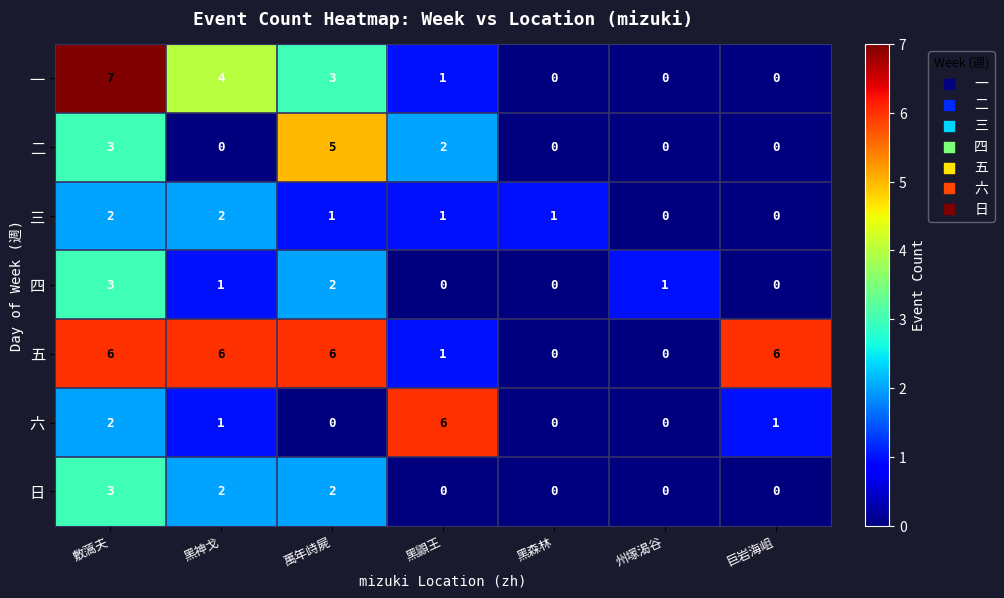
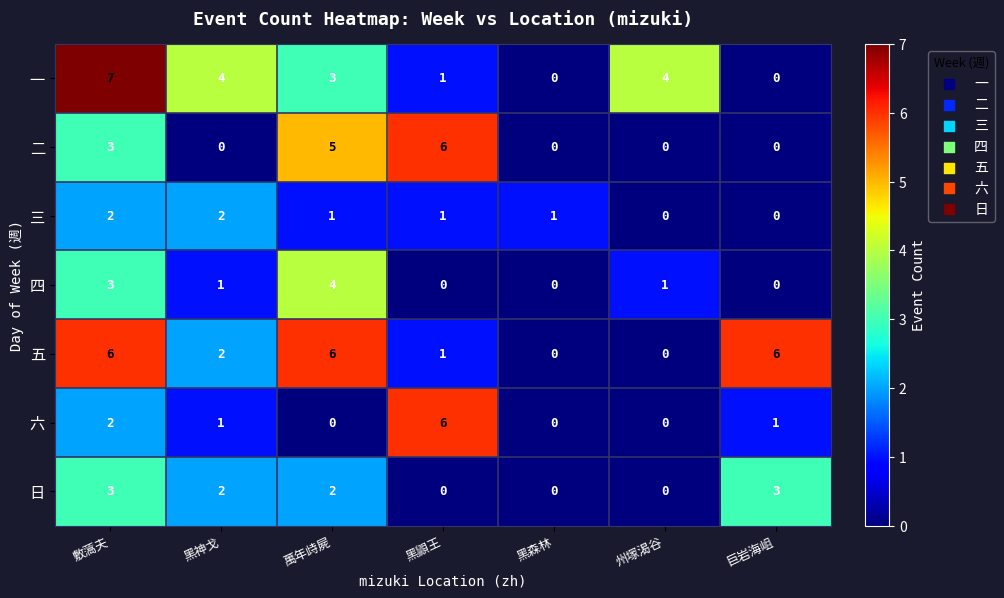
  {
    "一": {
      "敷薃夫": 7,
      "黑神戈": 4,
      "萬年歭屍": 3,
      "黑鼰王": 1,
      "黑森林": 0,
-     "州塜渴谷": 0,
+     "州塜渴谷": 4,
      "巨岩海岨": 0
    },
    "二": {
      "敷薃夫": 3,
      "黑神戈": 0,
      "萬年歭屍": 5,
-     "黑鼰王": 2,
+     "黑鼰王": 6,
      "黑森林": 0,
      "州塜渴谷": 0,
      "巨岩海岨": 0
    },
    "三": {
      "敷薃夫": 2,
      "黑神戈": 2,
      "萬年歭屍": 1,
      "黑鼰王": 1,
      "黑森林": 1,
      "州塜渴谷": 0,
      "巨岩海岨": 0
    },
    "四": {
      "敷薃夫": 3,
      "黑神戈": 1,
-     "萬年歭屍": 2,
+     "萬年歭屍": 4,
      "黑鼰王": 0,
      "黑森林": 0,
      "州塜渴谷": 1,
      "巨岩海岨": 0
    },
    "五": {
      "敷薃夫": 6,
-     "黑神戈": 6,
+     "黑神戈": 2,
      "萬年歭屍": 6,
      "黑鼰王": 1,
      "黑森林": 0,
      "州塜渴谷": 0,
      "巨岩海岨": 6
    },
    "六": {
      "敷薃夫": 2,
      "黑神戈": 1,
      "萬年歭屍": 0,
      "黑鼰王": 6,
      "黑森林": 0,
      "州塜渴谷": 0,
      "巨岩海岨": 1
    },
    "日": {
      "敷薃夫": 3,
      "黑神戈": 2,
      "萬年歭屍": 2,
      "黑鼰王": 0,
      "黑森林": 0,
      "州塜渴谷": 0,
-     "巨岩海岨": 0
+     "巨岩海岨": 3
    }
  }
